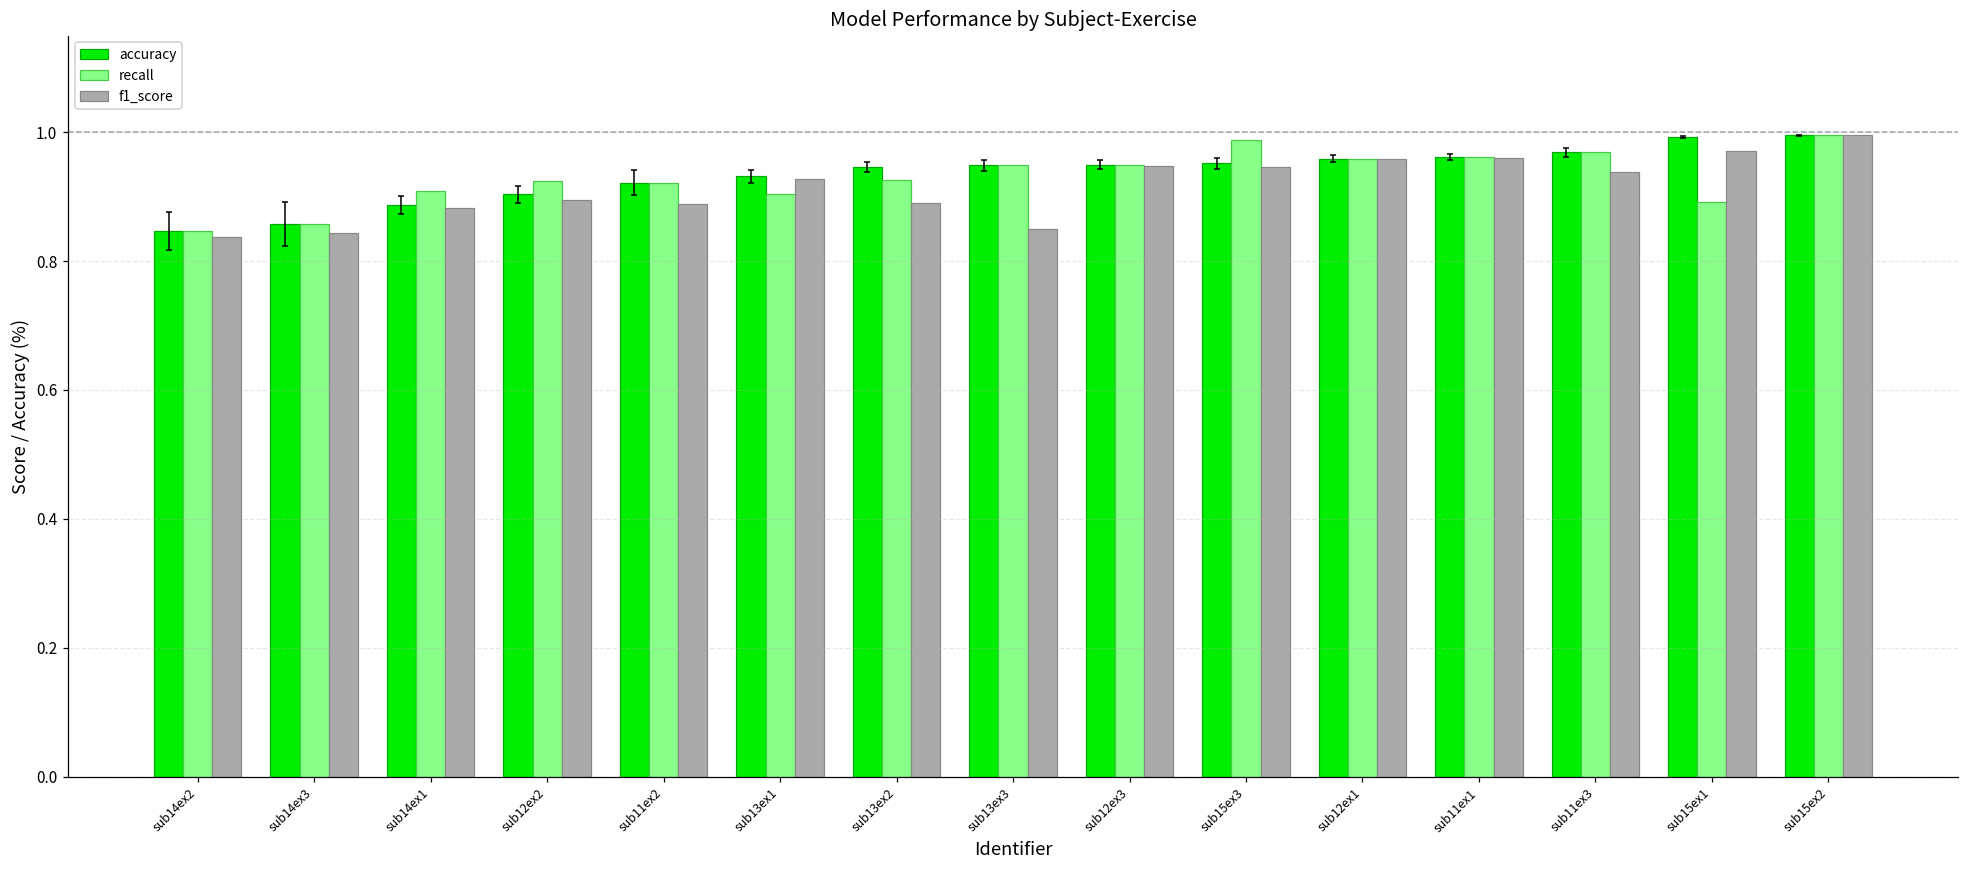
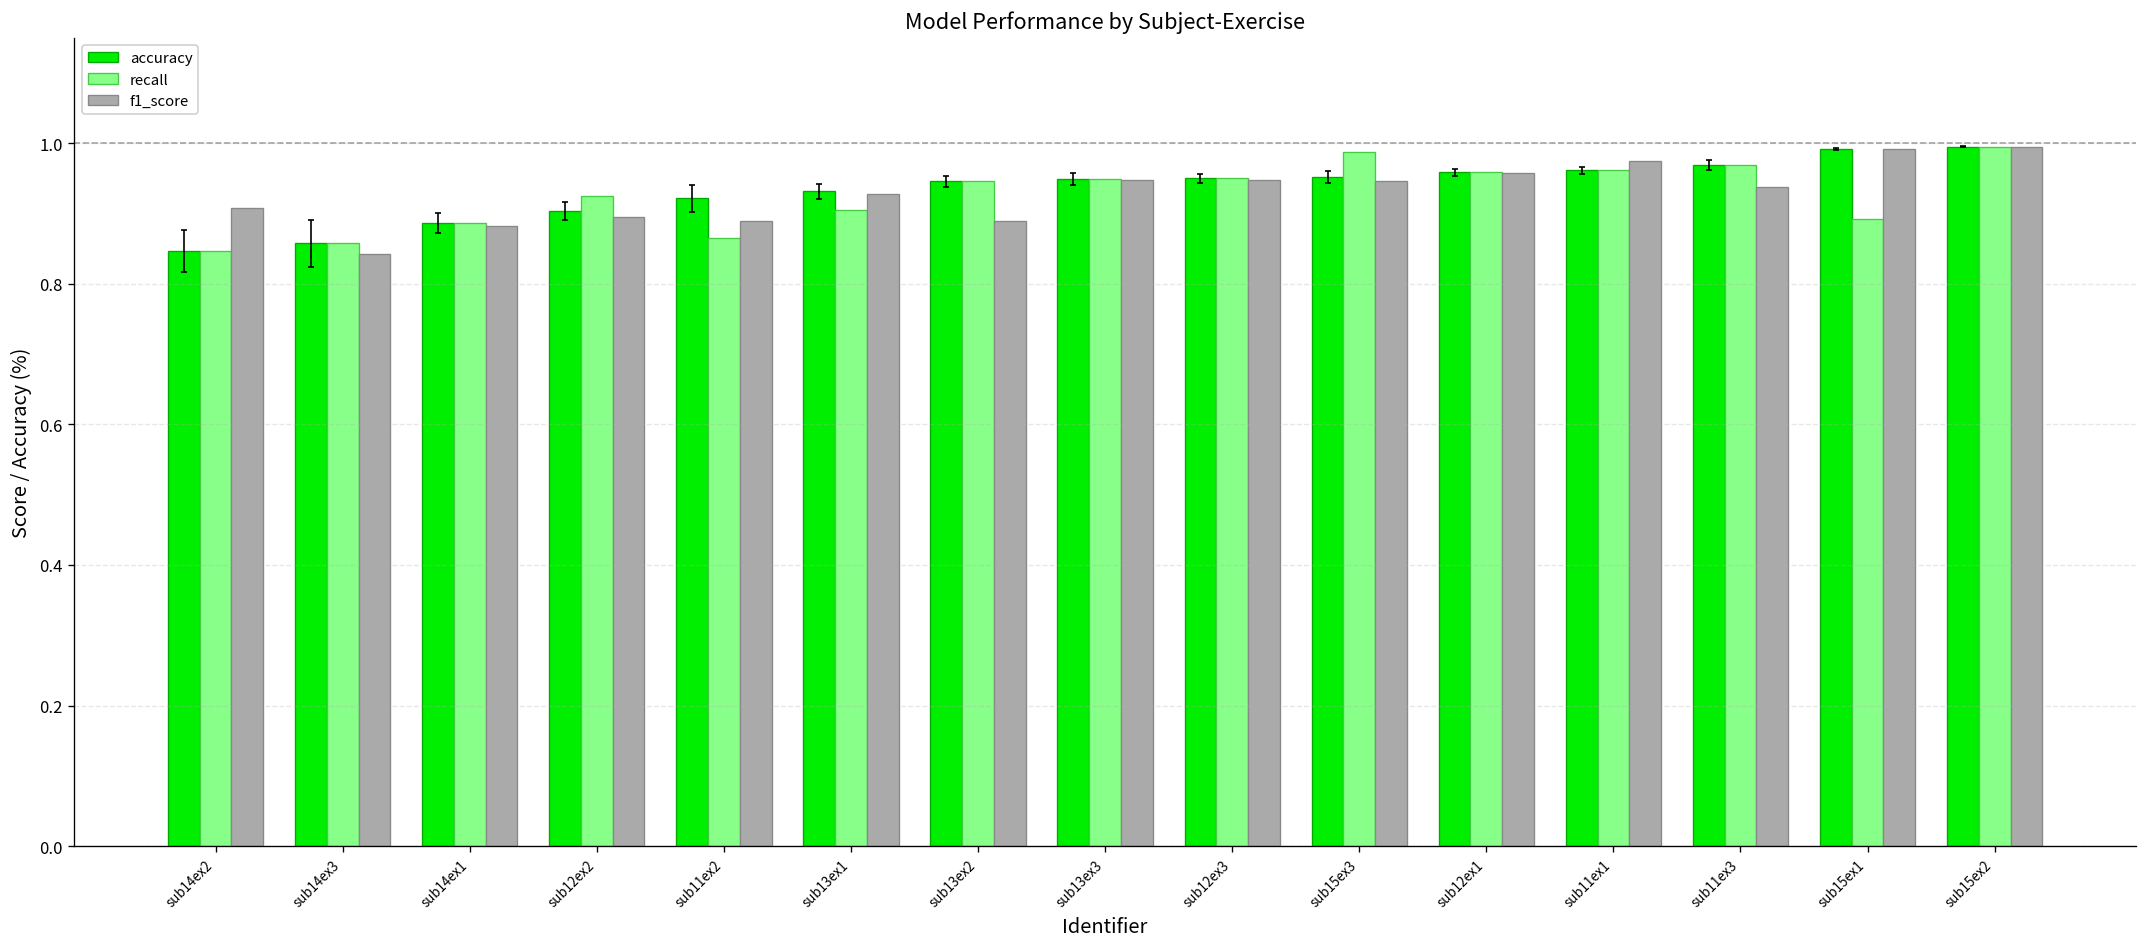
  {
    "accuracy": {
      "sub14ex2": 0.85,
      "sub14ex3": 0.86,
      "sub14ex1": 0.89,
      "sub12ex2": 0.90,
      "sub11ex2": 0.92,
      "sub13ex1": 0.93,
      "sub13ex2": 0.95,
      "sub13ex3": 0.95,
      "sub12ex3": 0.95,
      "sub15ex3": 0.95,
      "sub12ex1": 0.96,
      "sub11ex1": 0.96,
      "sub11ex3": 0.97,
      "sub15ex1": 0.99,
      "sub15ex2": 0.99
    },
    "recall": {
      "sub14ex2": 0.85,
      "sub14ex3": 0.86,
-     "sub14ex1": 0.91,
+     "sub14ex1": 0.89,
      "sub12ex2": 0.92,
-     "sub11ex2": 0.92,
+     "sub11ex2": 0.86,
      "sub13ex1": 0.90,
-     "sub13ex2": 0.93,
+     "sub13ex2": 0.95,
      "sub13ex3": 0.95,
      "sub12ex3": 0.95,
      "sub15ex3": 0.99,
      "sub12ex1": 0.96,
      "sub11ex1": 0.96,
      "sub11ex3": 0.97,
      "sub15ex1": 0.89,
      "sub15ex2": 0.99
    },
    "f1_score": {
-     "sub14ex2": 0.84,
+     "sub14ex2": 0.91,
      "sub14ex3": 0.84,
      "sub14ex1": 0.88,
      "sub12ex2": 0.89,
      "sub11ex2": 0.89,
      "sub13ex1": 0.93,
      "sub13ex2": 0.89,
-     "sub13ex3": 0.85,
+     "sub13ex3": 0.95,
      "sub12ex3": 0.95,
      "sub15ex3": 0.95,
      "sub12ex1": 0.96,
-     "sub11ex1": 0.96,
+     "sub11ex1": 0.98,
      "sub11ex3": 0.94,
-     "sub15ex1": 0.97,
+     "sub15ex1": 0.99,
      "sub15ex2": 0.99
    }
  }
